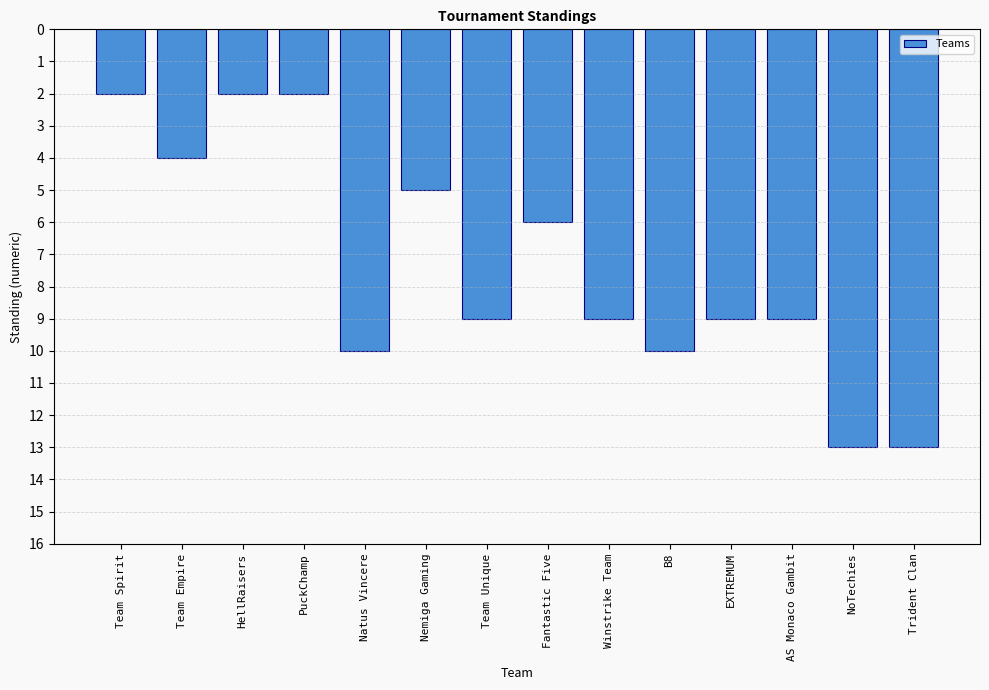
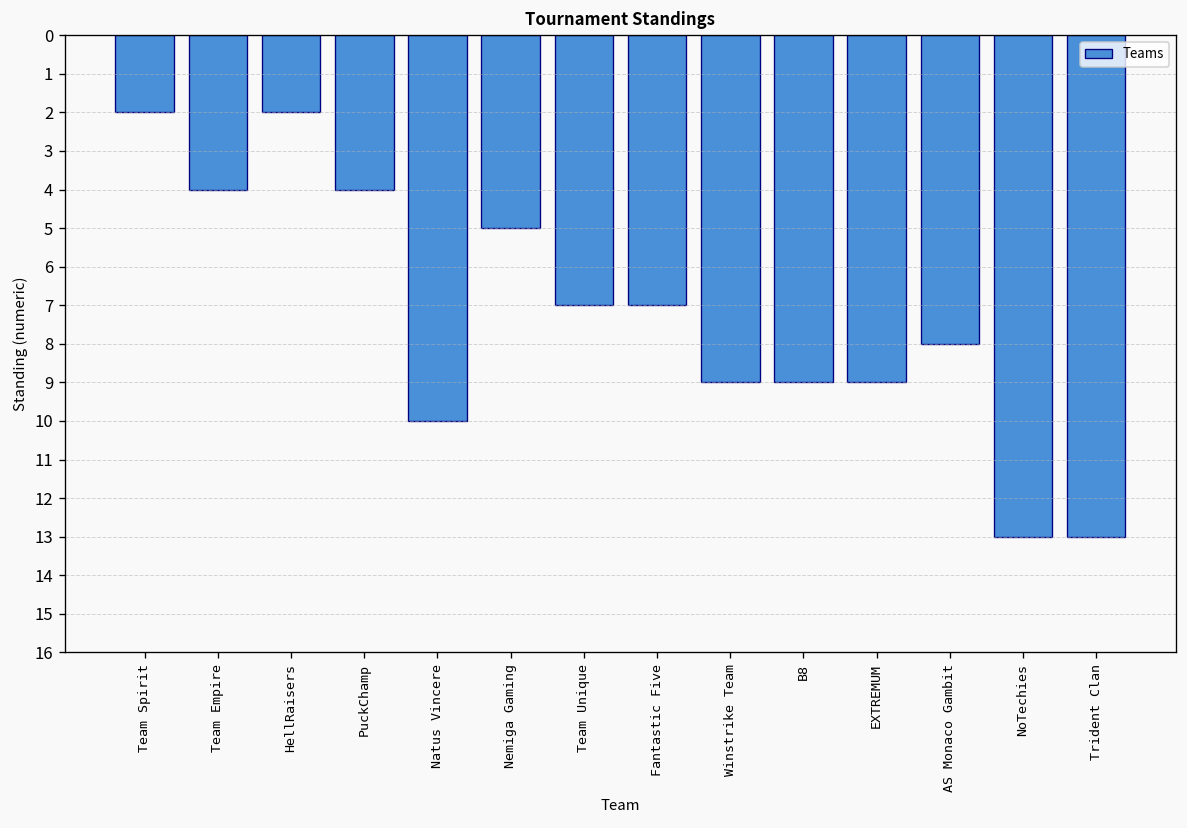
  {
    "Team Spirit": 2,
    "Team Empire": 4,
    "HellRaisers": 2,
-   "PuckChamp": 2,
+   "PuckChamp": 4,
    "Natus Vincere": 10,
    "Nemiga Gaming": 5,
-   "Team Unique": 9,
-   "Fantastic Five": 6,
+   "Team Unique": 7,
+   "Fantastic Five": 7,
    "Winstrike Team": 9,
-   "B8": 10,
+   "B8": 9,
    "EXTREMUM": 9,
-   "AS Monaco Gambit": 9,
+   "AS Monaco Gambit": 8,
    "NoTechies": 13,
    "Trident Clan": 13
  }
